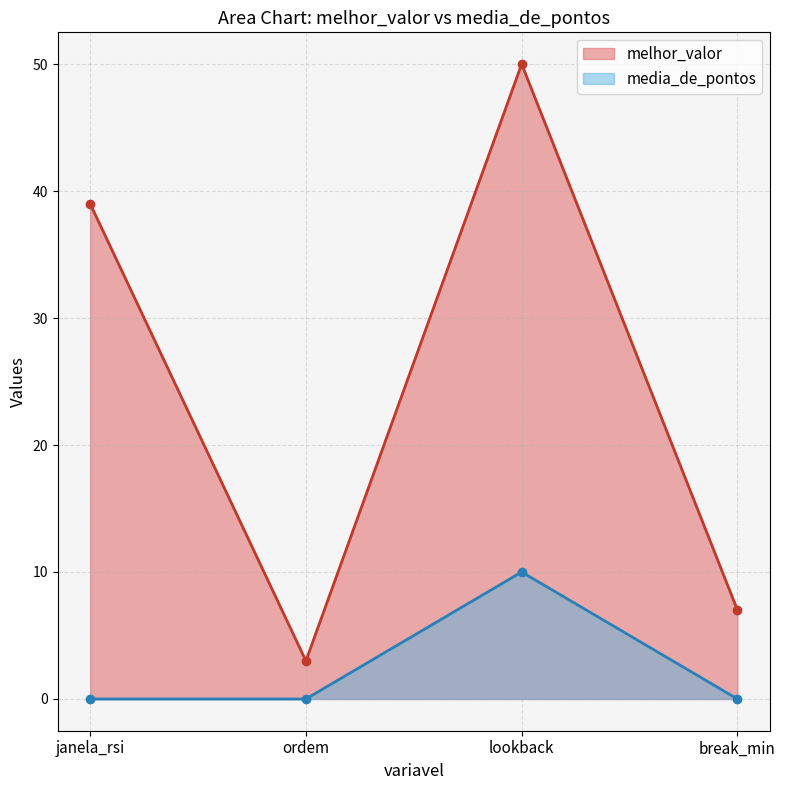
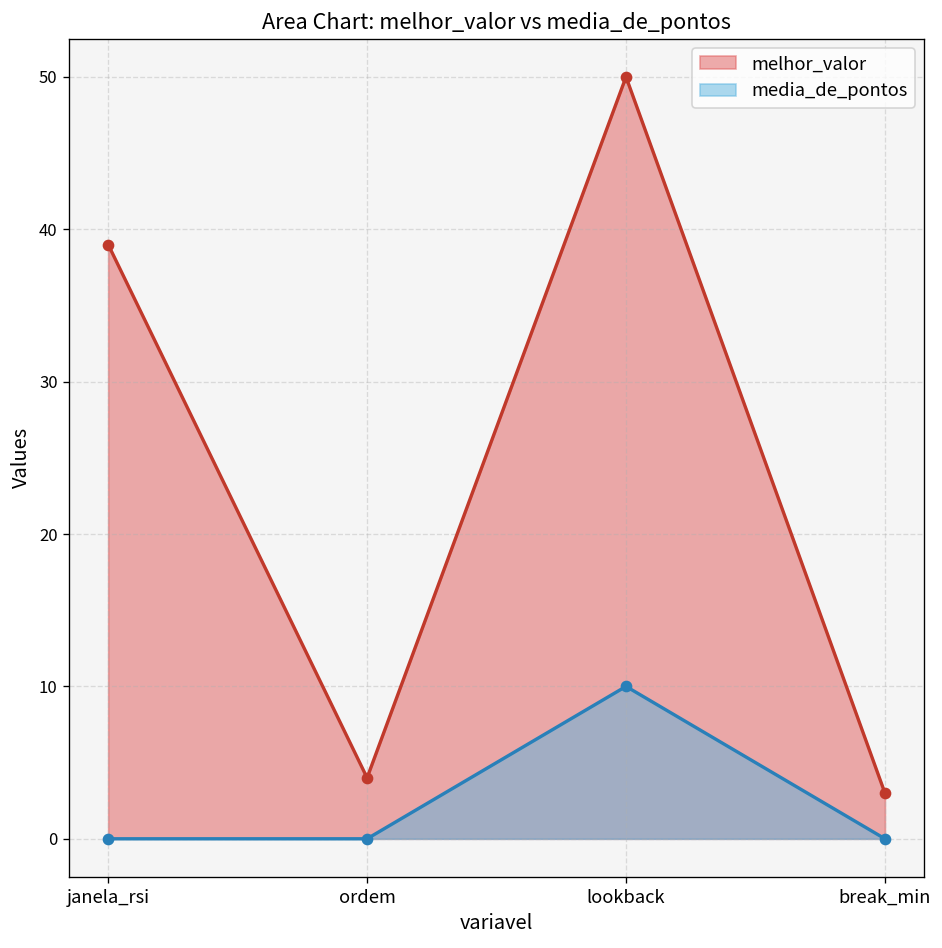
  {
    "melhor_valor": {
      "janela_rsi": 39,
-     "ordem": 3,
+     "ordem": 4,
      "lookback": 50,
-     "break_min": 7
+     "break_min": 3
    },
    "media_de_pontos": {
      "janela_rsi": 0,
      "ordem": 0,
      "lookback": 10,
      "break_min": 0
    }
  }
